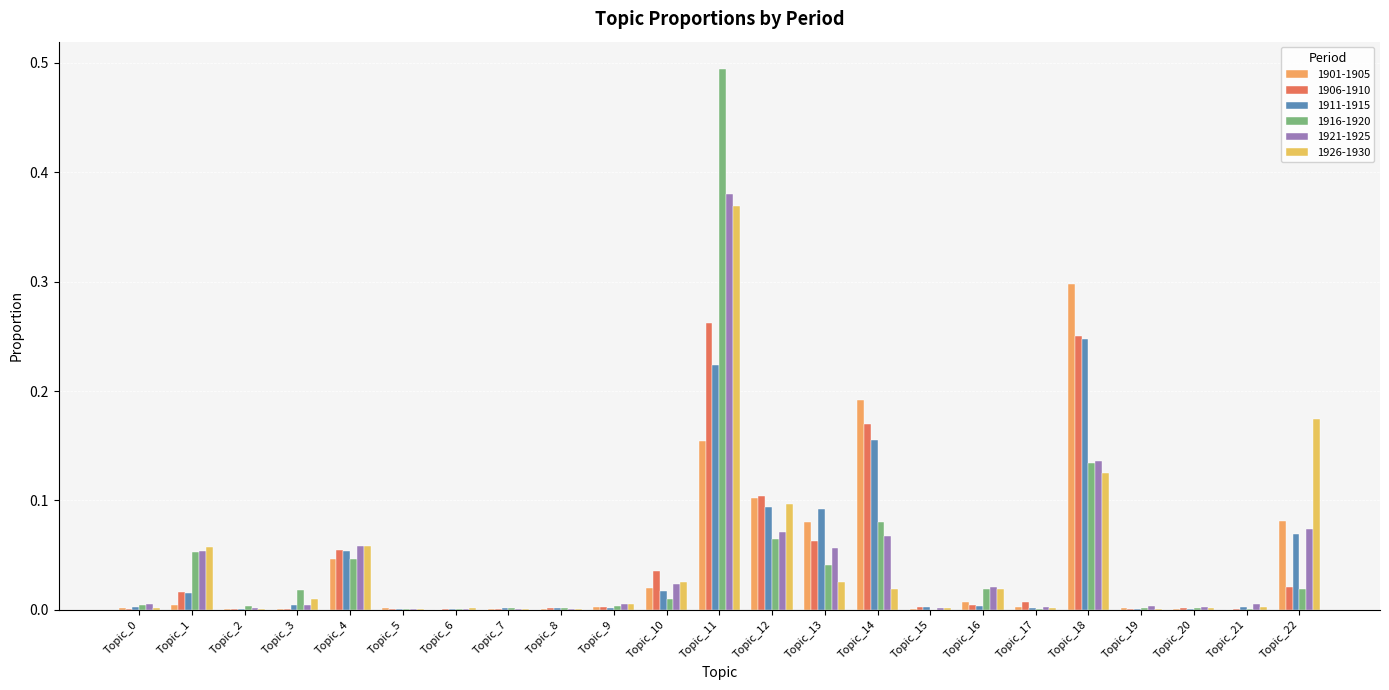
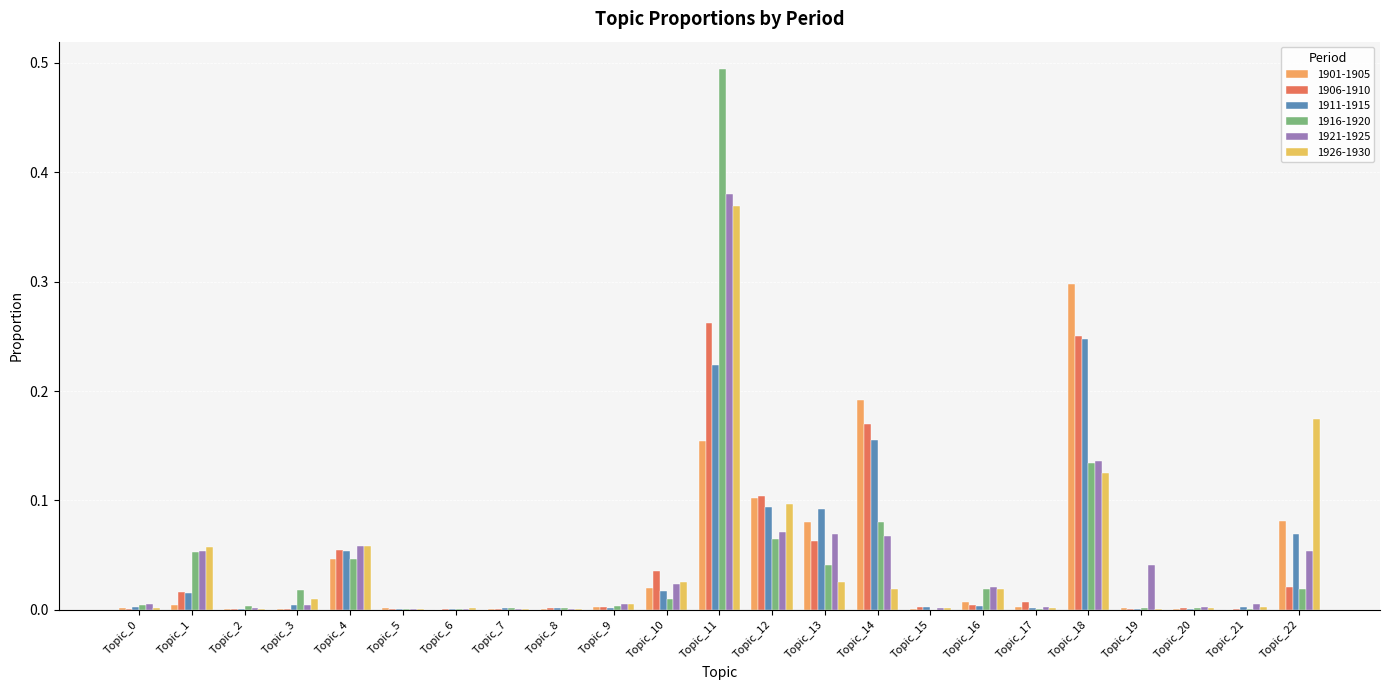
  {
    "1911-1915": {
      "Topic_0": 0.002,
      "Topic_1": 0.015,
      "Topic_3": 0.005,
      "Topic_4": 0.054,
      "Topic_10": 0.017,
      "Topic_11": 0.224,
      "Topic_12": 0.094,
      "Topic_13": 0.092,
      "Topic_14": 0.155,
      "Topic_15": 0.003,
      "Topic_16": 0.003,
      "Topic_18": 0.247,
      "Topic_22": 0.070
    },
    "1916-1920": {
      "Topic_0": 0.004,
      "Topic_1": 0.053,
      "Topic_2": 0.003,
      "Topic_3": 0.018,
      "Topic_4": 0.046,
      "Topic_9": 0.004,
      "Topic_10": 0.010,
      "Topic_11": 0.495,
      "Topic_12": 0.065,
      "Topic_13": 0.041,
      "Topic_14": 0.080,
      "Topic_16": 0.019,
      "Topic_18": 0.134,
      "Topic_22": 0.019
    },
    "1921-1925": {
      "Topic_0": 0.005,
      "Topic_1": 0.054,
      "Topic_3": 0.004,
      "Topic_4": 0.059,
      "Topic_9": 0.005,
      "Topic_10": 0.024,
      "Topic_11": 0.380,
      "Topic_12": 0.071,
-     "Topic_13": 0.056,
+     "Topic_13": 0.069,
      "Topic_14": 0.067,
      "Topic_16": 0.021,
      "Topic_17": 0.003,
      "Topic_18": 0.136,
-     "Topic_19": 0.003,
+     "Topic_19": 0.041,
      "Topic_20": 0.003,
      "Topic_21": 0.005,
-     "Topic_22": 0.074
+     "Topic_22": 0.053
    }
  }
